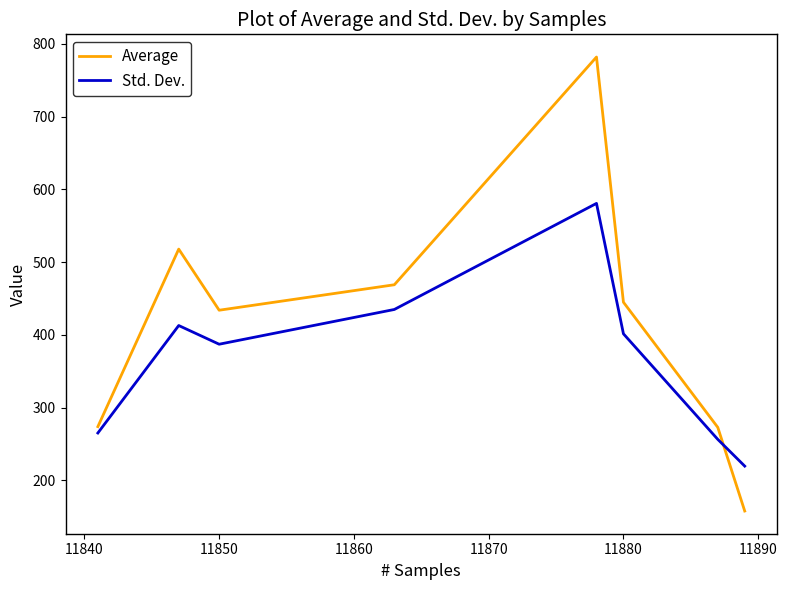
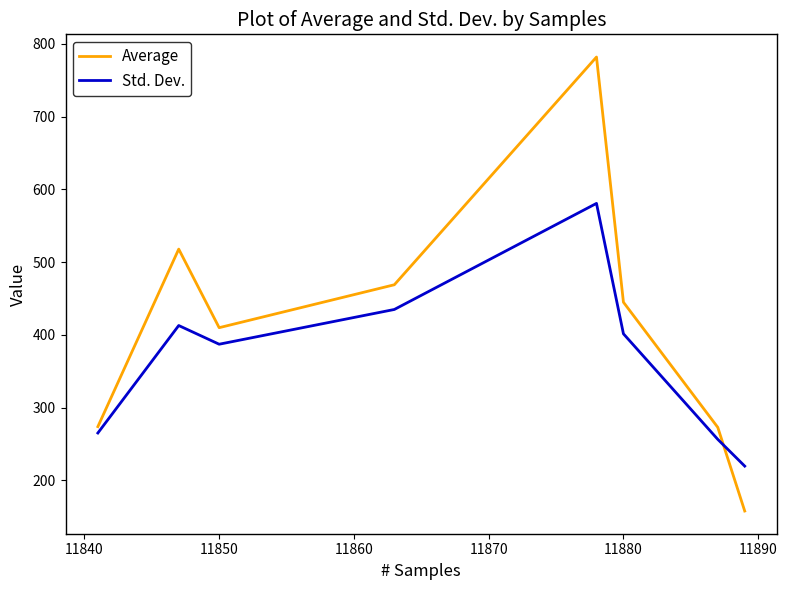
  {
    "Average": {
-     "11850": 430,
+     "11850": 410,
      "11880": 450
    },
    "Std. Dev.": {
      "11850": 390,
      "11880": 400
    }
  }
